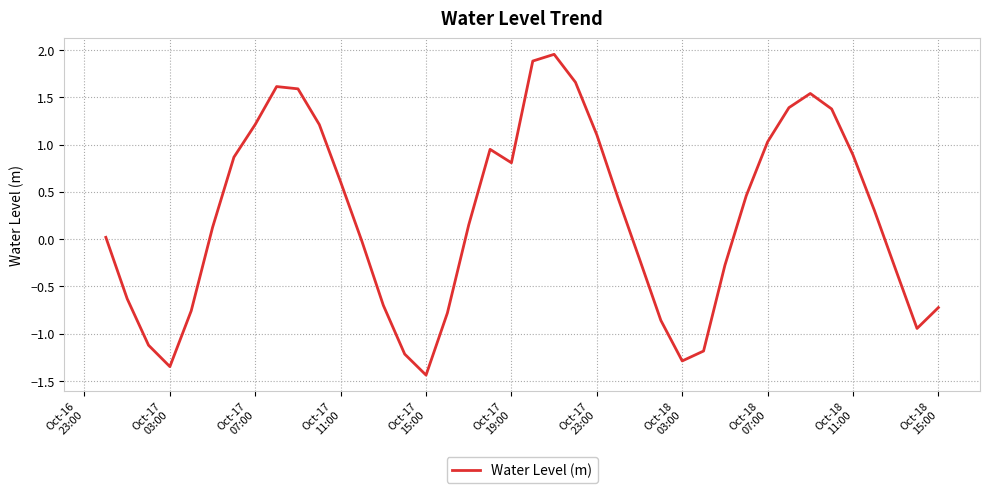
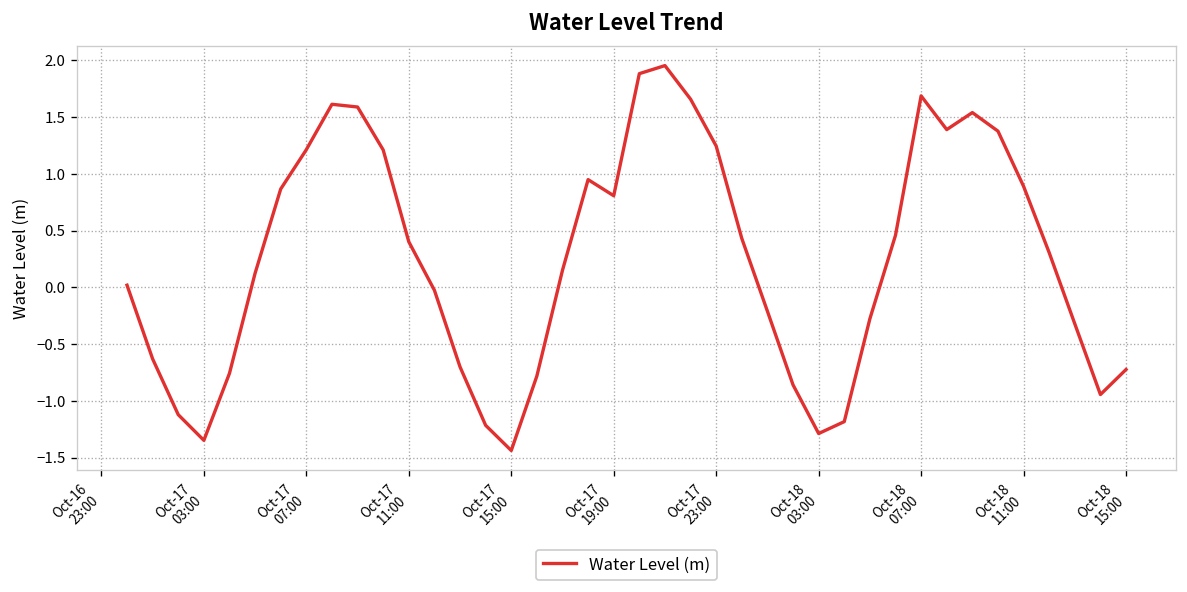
  {
    "Oct-17 03:00": -1.3,
    "Oct-17 07:00": 1.2,
-   "Oct-17 11:00": 0.6,
+   "Oct-17 11:00": 0.4,
    "Oct-17 15:00": -1.4,
    "Oct-17 19:00": 0.8,
-   "Oct-17 23:00": 1.1,
+   "Oct-17 23:00": 1.2,
    "Oct-18 03:00": -1.3,
-   "Oct-18 07:00": 1.0,
+   "Oct-18 07:00": 1.7,
    "Oct-18 11:00": 0.9,
    "Oct-18 15:00": -0.7
  }
